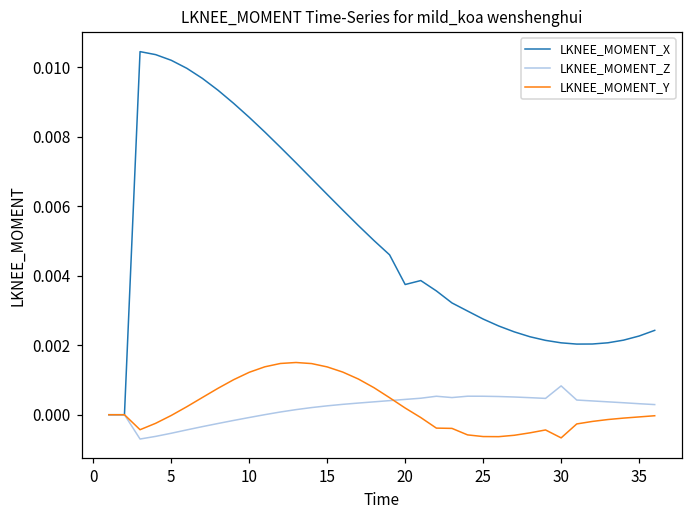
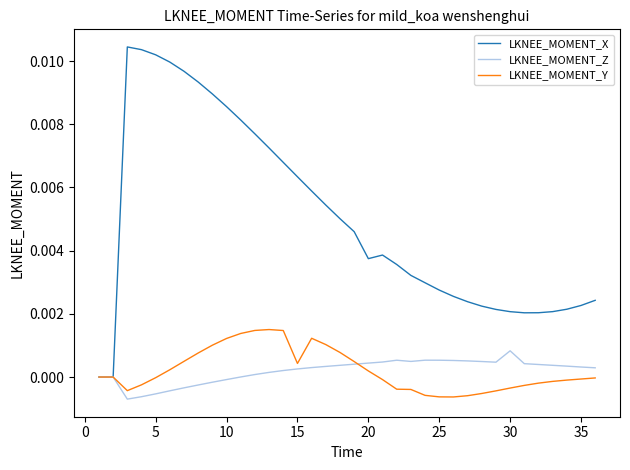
  {
    "LKNEE_MOMENT_X": {
      "5": 0.0102,
      "10": 0.0086,
      "15": 0.0063,
      "20": 0.0037,
      "25": 0.0028,
      "30": 0.0021,
      "35": 0.0023
    },
    "LKNEE_MOMENT_Z": {
      "5": -0.0005,
      "10": -0.0001,
      "15": 0.0003,
      "20": 0.0004,
      "25": 0.0005,
      "30": 0.0008,
      "35": 0.0003
    },
    "LKNEE_MOMENT_Y": {
      "5": 0.0000,
      "10": 0.0012,
-     "15": 0.0014,
+     "15": 0.0004,
      "20": 0.0002,
      "25": -0.0006,
-     "30": -0.0007,
+     "30": -0.0003,
      "35": -0.0001
    }
  }
